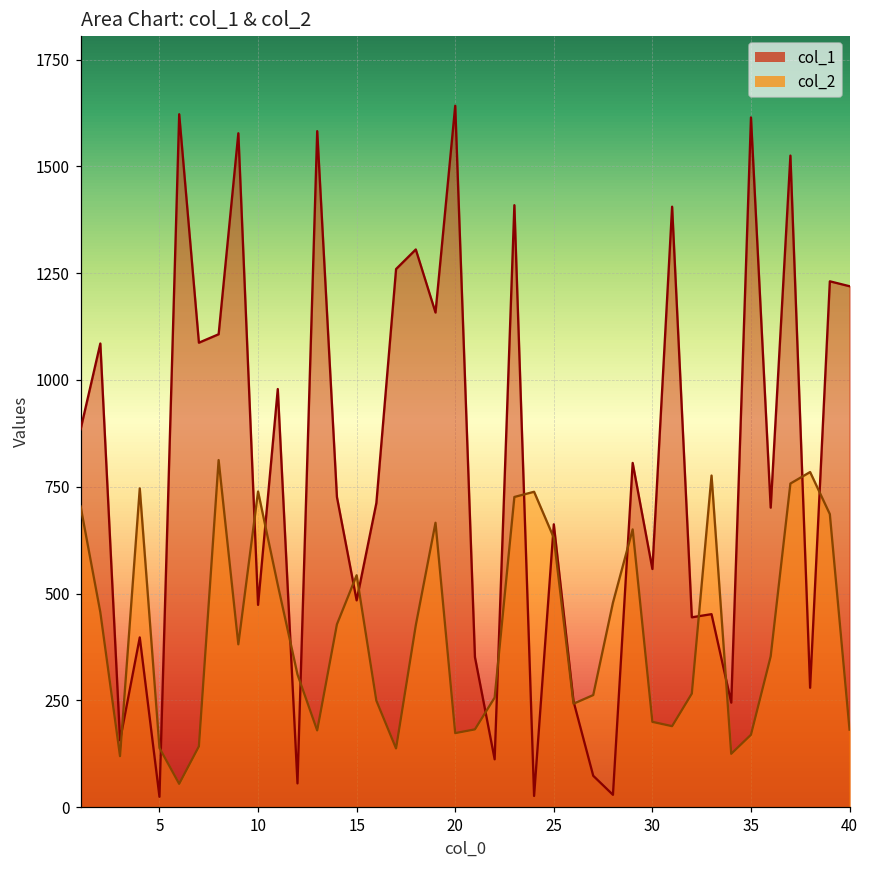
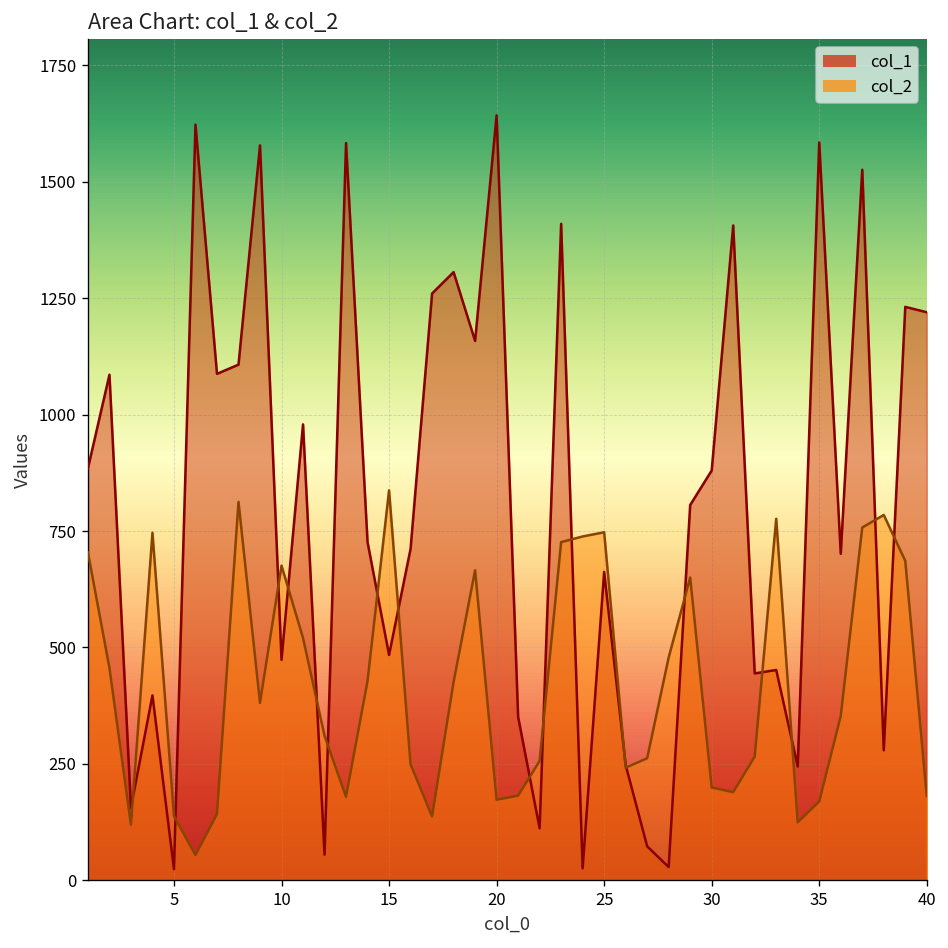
  {
    "col_1": {
      "5": 20,
      "10": 470,
      "15": 480,
      "20": 1640,
      "25": 660,
-     "30": 560,
-     "35": 1610,
+     "30": 880,
+     "35": 1580,
      "40": 1220
    },
    "col_2": {
      "5": 140,
-     "10": 740,
-     "15": 540,
+     "10": 680,
+     "15": 840,
      "20": 170,
-     "25": 630,
+     "25": 750,
      "30": 200,
      "35": 170,
      "40": 180
    }
  }
